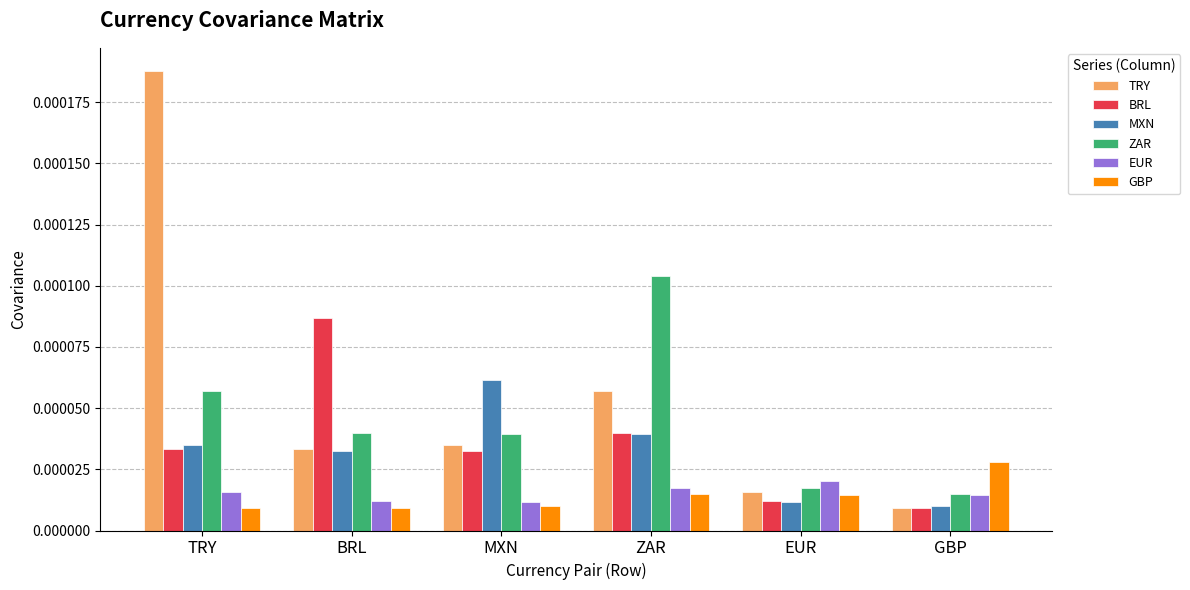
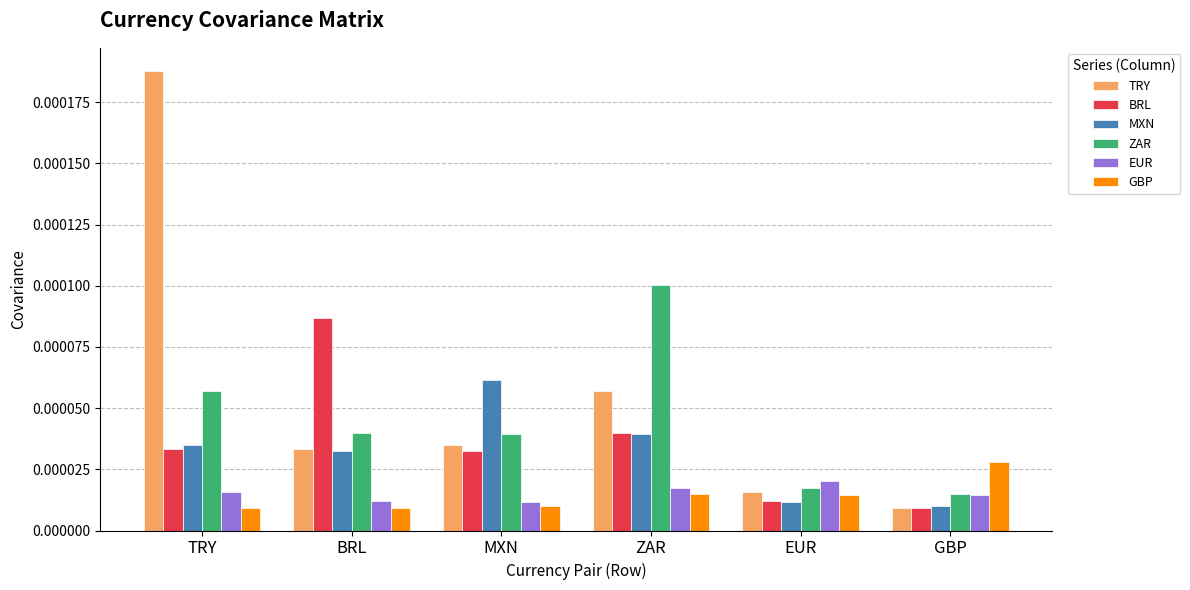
  {
    "TRY": {
      "TRY": 0.000188,
      "BRL": 0.000033,
      "MXN": 0.000035,
      "ZAR": 0.000057,
      "EUR": 0.000016,
      "GBP": 0.000009
    },
    "BRL": {
      "TRY": 0.000033,
      "BRL": 0.000087,
      "MXN": 0.000032,
      "ZAR": 0.000040,
      "EUR": 0.000012,
      "GBP": 0.000009
    },
    "MXN": {
      "TRY": 0.000035,
      "BRL": 0.000032,
      "MXN": 0.000061,
      "ZAR": 0.000040,
      "EUR": 0.000012,
      "GBP": 0.000010
    },
    "ZAR": {
      "TRY": 0.000057,
      "BRL": 0.000040,
      "MXN": 0.000040,
-     "ZAR": 0.000104,
+     "ZAR": 0.000100,
      "EUR": 0.000018,
      "GBP": 0.000015
    },
    "EUR": {
      "TRY": 0.000016,
      "BRL": 0.000012,
      "MXN": 0.000012,
      "ZAR": 0.000018,
      "EUR": 0.000020,
      "GBP": 0.000014
    },
    "GBP": {
      "TRY": 0.000009,
      "BRL": 0.000009,
      "MXN": 0.000010,
      "ZAR": 0.000015,
      "EUR": 0.000014,
      "GBP": 0.000028
    }
  }
